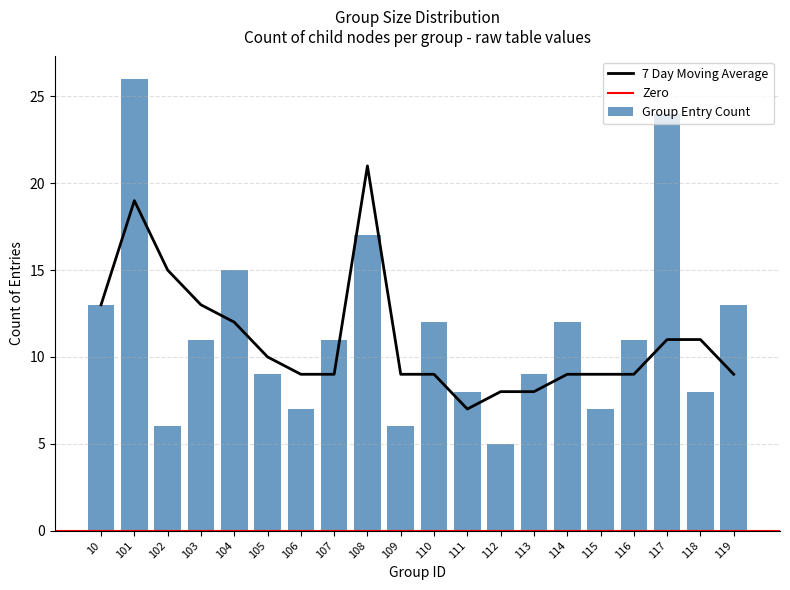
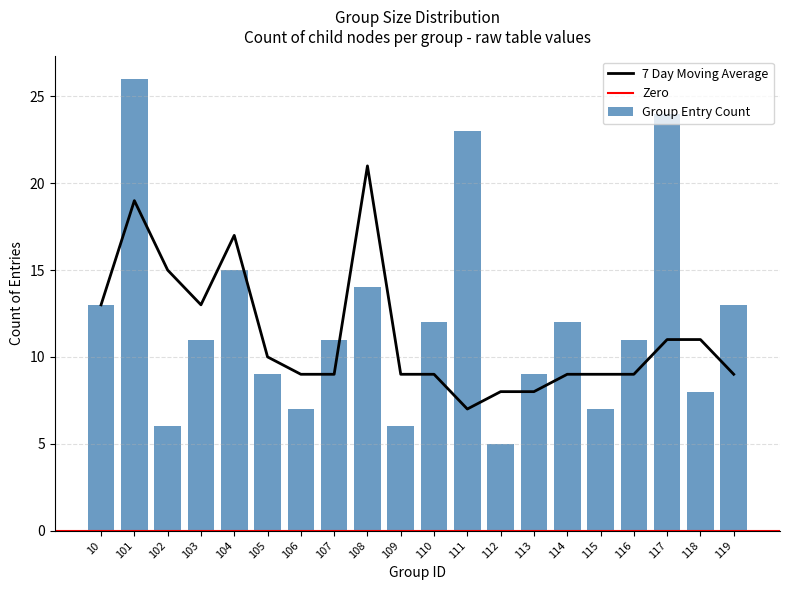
  {
    "7 Day Moving Average": {
      "10": 13,
      "101": 19,
      "102": 15,
      "103": 13,
-     "104": 12,
+     "104": 17,
      "105": 10,
      "106": 9,
      "107": 9,
      "108": 21,
      "109": 9,
      "110": 9,
      "111": 7,
      "112": 8,
      "113": 8,
      "114": 9,
      "115": 9,
      "116": 9,
      "117": 11,
      "118": 11,
      "119": 9
    },
    "Group Entry Count": {
      "10": 13,
      "101": 26,
      "102": 6,
      "103": 11,
      "104": 15,
      "105": 9,
      "106": 7,
      "107": 11,
-     "108": 17,
+     "108": 14,
      "109": 6,
      "110": 12,
-     "111": 8,
+     "111": 23,
      "112": 5,
      "113": 9,
      "114": 12,
      "115": 7,
      "116": 11,
      "118": 8,
      "119": 13
    }
  }
